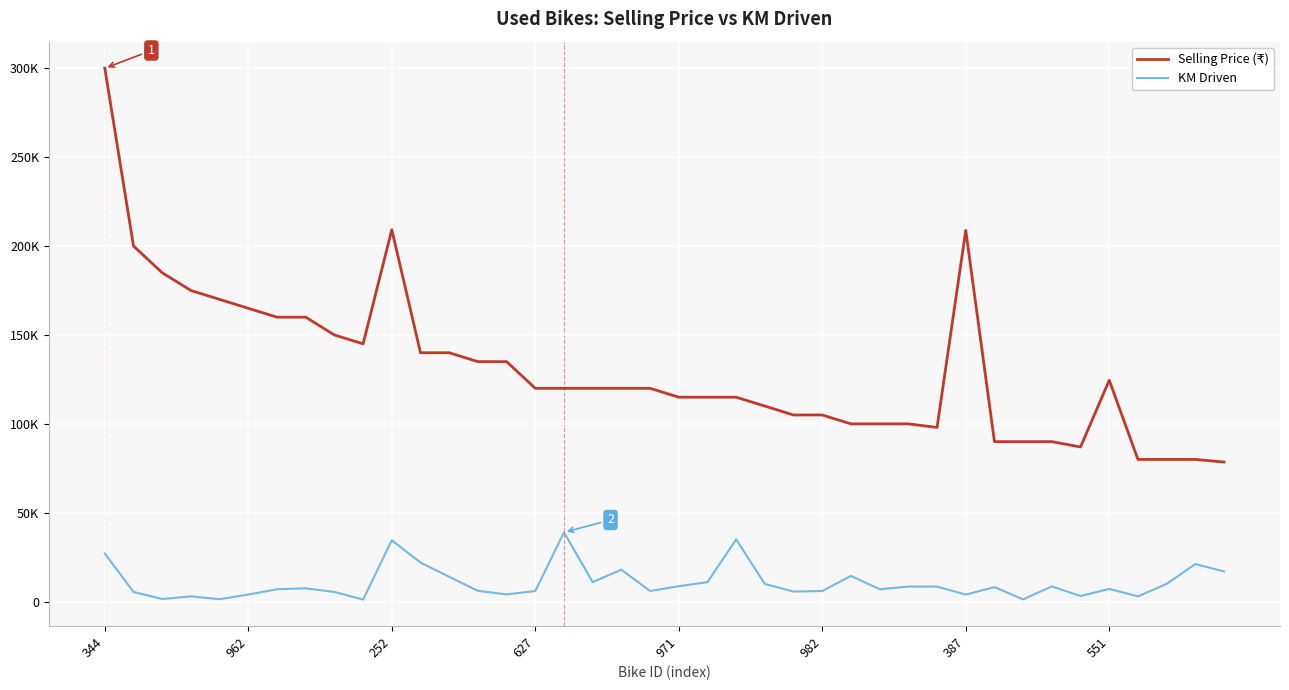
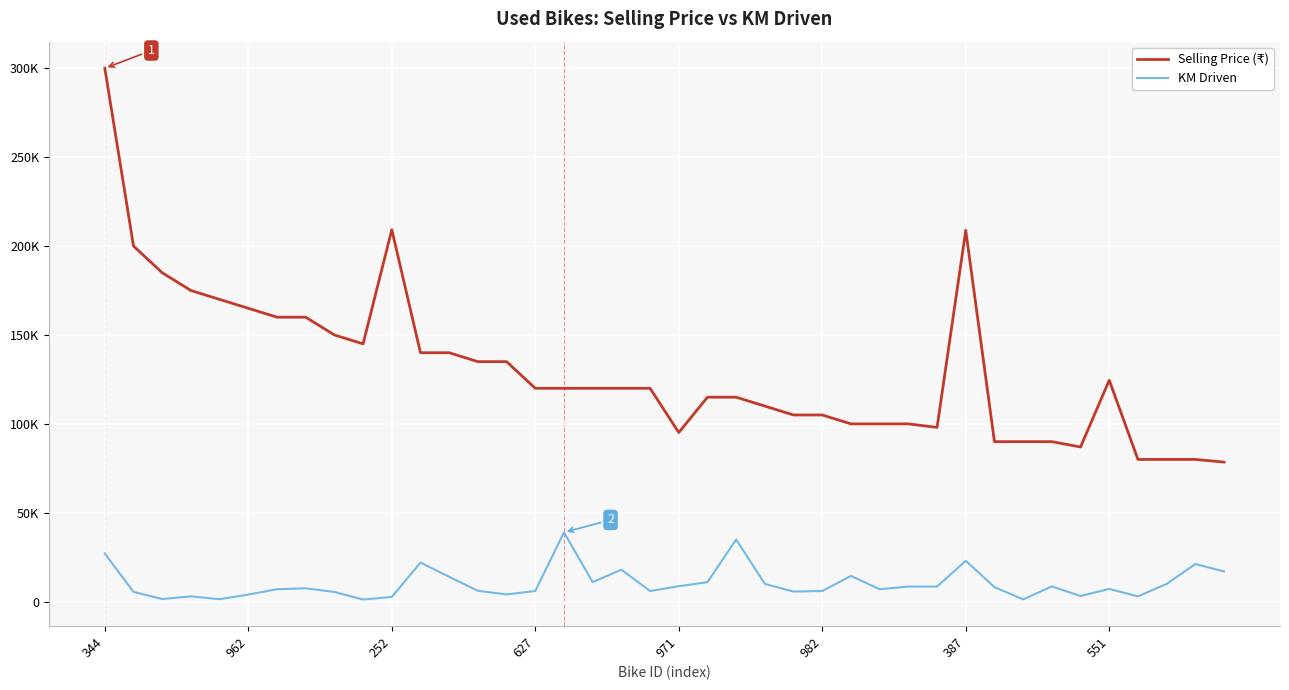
  {
    "Selling Price (₹)": {
      "344": 300000,
      "962": 165000,
      "252": 209000,
      "627": 120000,
-     "971": 115000,
+     "971": 95000,
      "982": 105000,
      "387": 209000,
      "551": 125000
    },
    "KM Driven": {
      "344": 27000,
      "962": 4000,
-     "252": 35000,
+     "252": 3000,
      "627": 6000,
      "971": 9000,
      "982": 6000,
-     "387": 4000,
+     "387": 23000,
      "551": 7000
    }
  }
